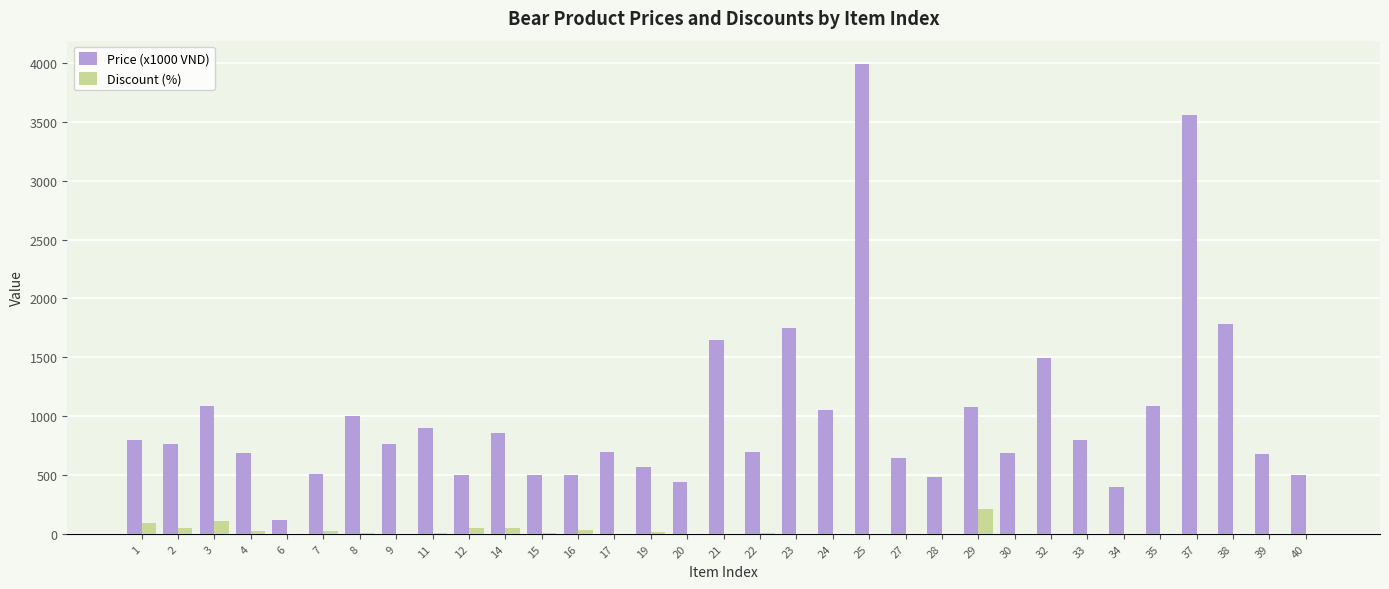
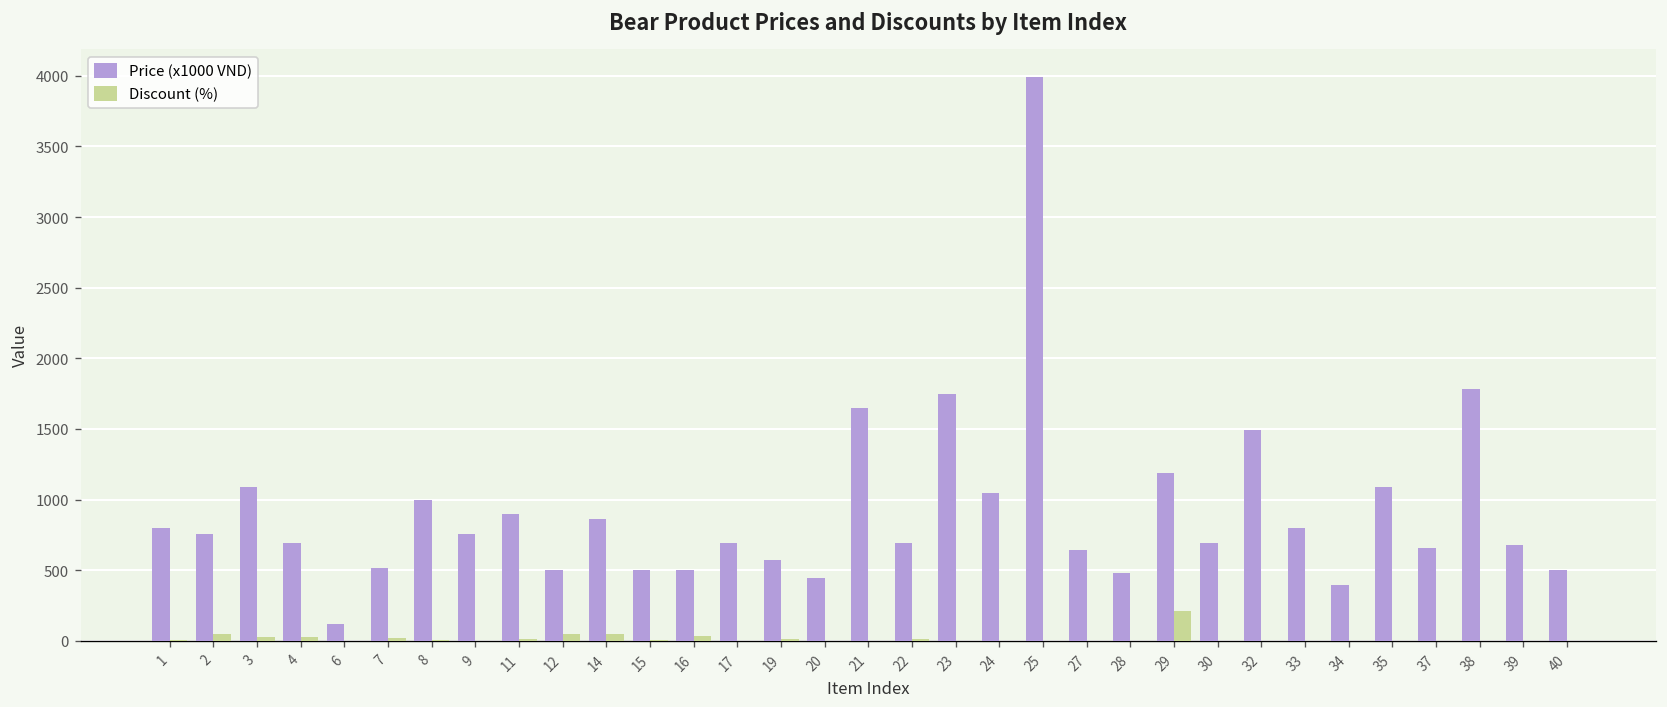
  {
    "Price (x1000 VND)": {
      "1": 800,
      "2": 760,
      "3": 1090,
      "4": 690,
      "6": 120,
      "7": 510,
      "8": 1000,
      "9": 760,
      "11": 900,
      "12": 500,
      "14": 860,
      "15": 500,
      "16": 500,
      "17": 690,
      "19": 570,
      "20": 440,
      "21": 1650,
      "22": 690,
      "23": 1750,
      "24": 1050,
      "25": 3990,
      "27": 640,
      "28": 480,
-     "29": 1080,
+     "29": 1190,
      "30": 690,
      "32": 1490,
      "33": 800,
      "34": 400,
      "35": 1090,
-     "37": 3560,
+     "37": 660,
      "38": 1780,
      "39": 680,
      "40": 500
    },
    "Discount (%)": {
-     "1": 90,
+     "1": 10,
      "2": 50,
-     "3": 110,
+     "3": 30,
      "4": 30,
      "6": 0,
      "7": 20,
      "9": 0,
      "12": 50,
      "14": 50,
      "16": 30,
      "17": 0,
      "20": 0,
      "21": 0,
      "23": 0,
      "24": 0,
      "25": 0,
      "27": 0,
      "28": 0,
      "29": 210,
      "30": 0,
      "32": 0,
      "33": 0,
      "34": 0,
      "35": 0,
      "37": 0,
      "38": 0,
      "39": 0,
      "40": 0
    }
  }
